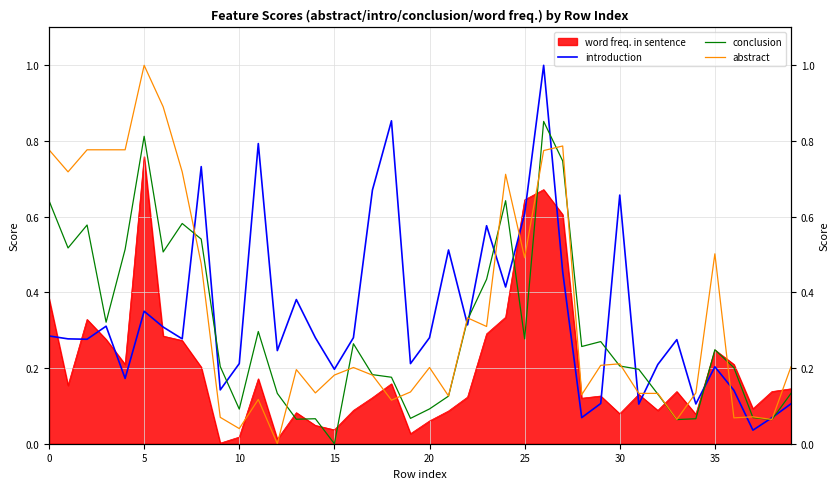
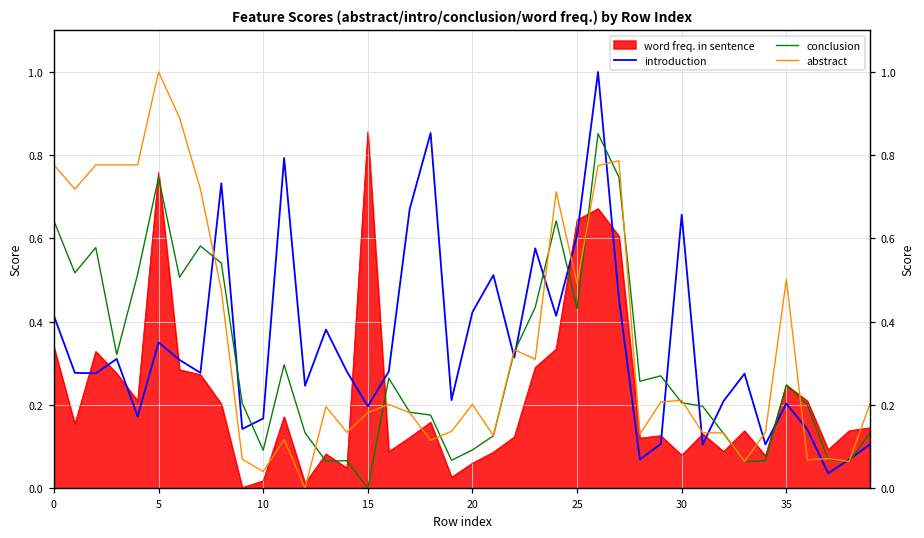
  {
    "word freq. in sentence": {
-     "0": 0.38,
+     "0": 0.34,
      "5": 0.76,
      "10": 0.02,
-     "15": 0.04,
+     "15": 0.86,
      "20": 0.06,
      "25": 0.64,
      "30": 0.08
    },
    "introduction": {
-     "0": 0.28,
+     "0": 0.41,
      "5": 0.35,
-     "10": 0.21,
+     "10": 0.17,
      "15": 0.20,
-     "20": 0.28,
+     "20": 0.42,
      "25": 0.61,
      "30": 0.66,
      "35": 0.20
    },
    "conclusion": {
      "0": 0.64,
-     "5": 0.81,
+     "5": 0.75,
      "10": 0.09,
      "15": 0.00,
      "20": 0.09,
-     "25": 0.28
+     "25": 0.43
    },
    "abstract": {
      "0": 0.78,
      "5": 1.00,
      "10": 0.04,
      "15": 0.18,
      "20": 0.20,
      "25": 0.49,
      "35": 0.50
    }
  }
